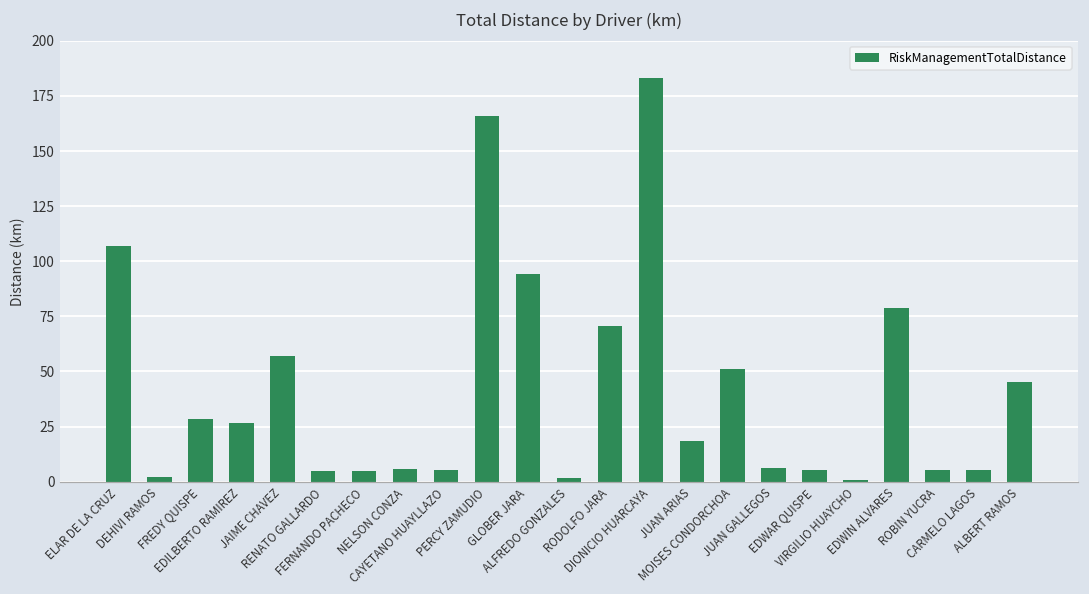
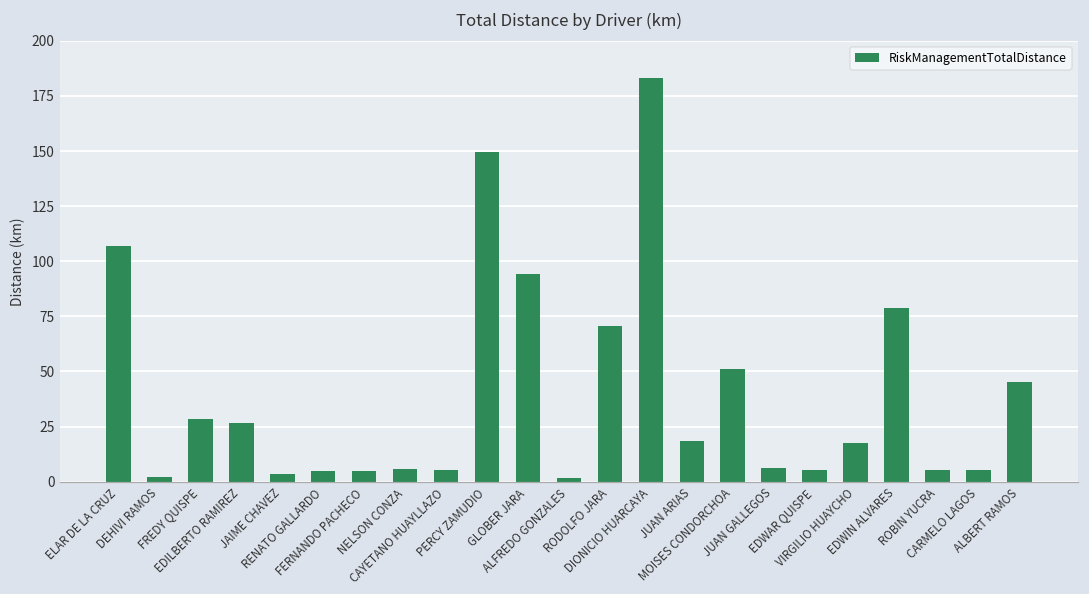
  {
    "ELAR DE LA CRUZ": 107,
    "DEHIVI RAMOS": 2,
    "FREDY QUISPE": 29,
    "EDILBERTO RAMIREZ": 26,
-   "JAIME CHAVEZ": 57,
+   "JAIME CHAVEZ": 3,
    "RENATO GALLARDO": 5,
    "FERNANDO PACHECO": 5,
    "NELSON CONZA": 6,
    "CAYETANO HUAYLLAZO": 5,
-   "PERCY ZAMUDIO": 166,
+   "PERCY ZAMUDIO": 150,
    "GLOBER JARA": 94,
    "ALFREDO GONZALES": 2,
    "RODOLFO JARA": 71,
    "DIONICIO HUARCAYA": 183,
    "JUAN ARIAS": 18,
    "MOISES CONDORCHOA": 51,
    "JUAN GALLEGOS": 6,
    "EDWAR QUISPE": 6,
-   "VIRGILIO HUAYCHO": 1,
+   "VIRGILIO HUAYCHO": 18,
    "EDWIN ALVARES": 79,
    "ROBIN YUCRA": 5,
    "CARMELO LAGOS": 5,
    "ALBERT RAMOS": 45
  }
